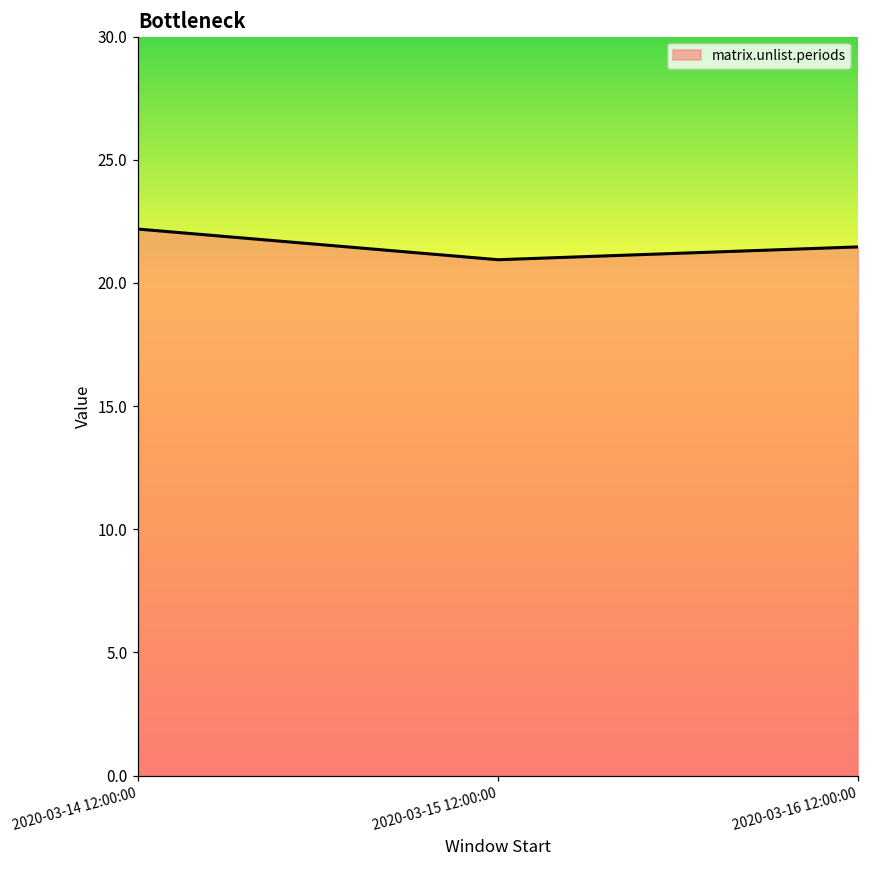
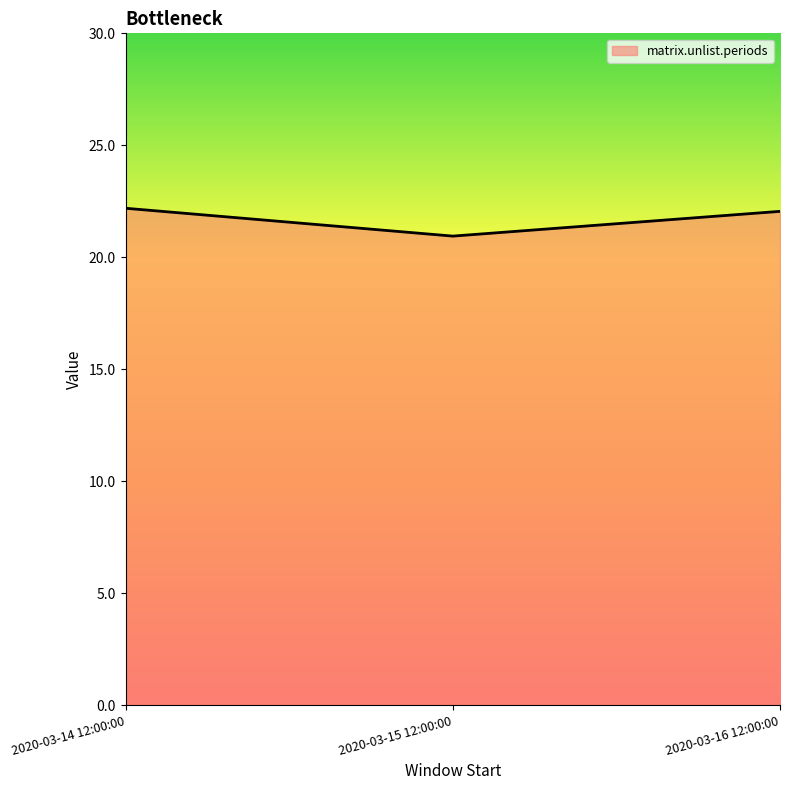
  {
    "2020-03-14 12:00:00": 22.2,
    "2020-03-15 12:00:00": 20.9,
-   "2020-03-16 12:00:00": 21.5
+   "2020-03-16 12:00:00": 22.0
  }
